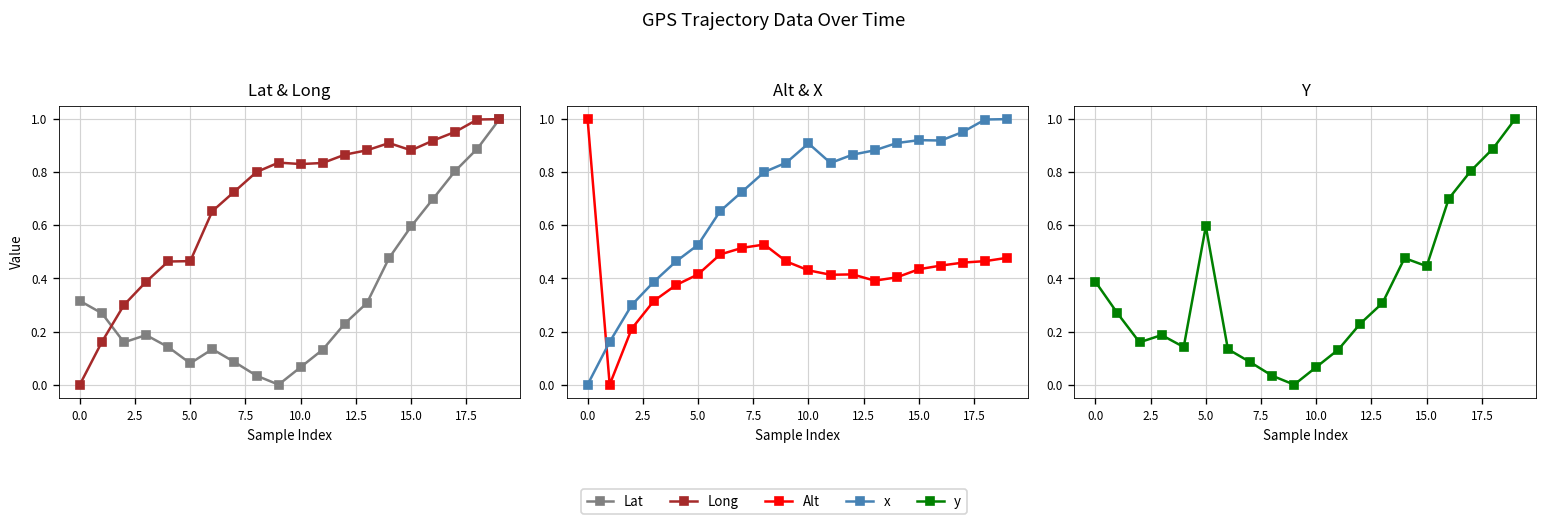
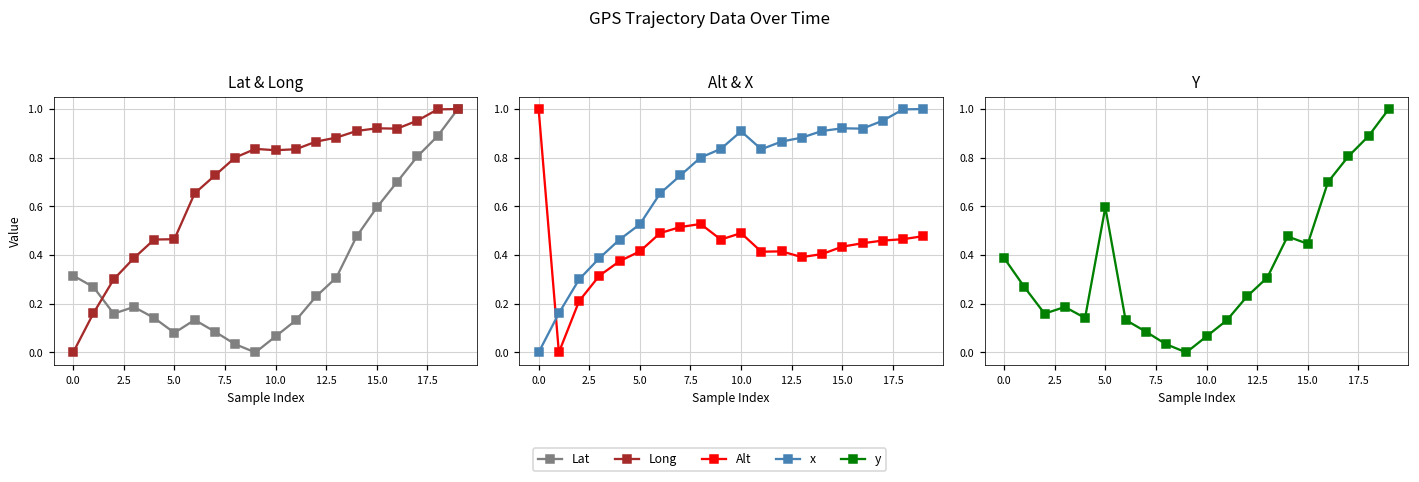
  {
    "Lat & Long": {
      "Lat": {
        "0.0": 0.32,
        "5.0": 0.08,
        "10.0": 0.07,
        "15.0": 0.60
      },
      "Long": {
        "0.0": 0.00,
        "5.0": 0.47,
        "10.0": 0.83,
-       "15.0": 0.88
+       "15.0": 0.92
      }
    },
    "Alt & X": {
      "Alt": {
        "0.0": 1.00,
        "5.0": 0.42,
-       "10.0": 0.43,
+       "10.0": 0.49,
        "15.0": 0.43
      },
      "x": {
        "0.0": 0.00,
        "5.0": 0.53,
        "10.0": 0.91,
        "15.0": 0.92
      }
    },
    "Y": {
      "0.0": 0.39,
      "5.0": 0.60,
      "10.0": 0.07,
      "15.0": 0.45
    }
  }
